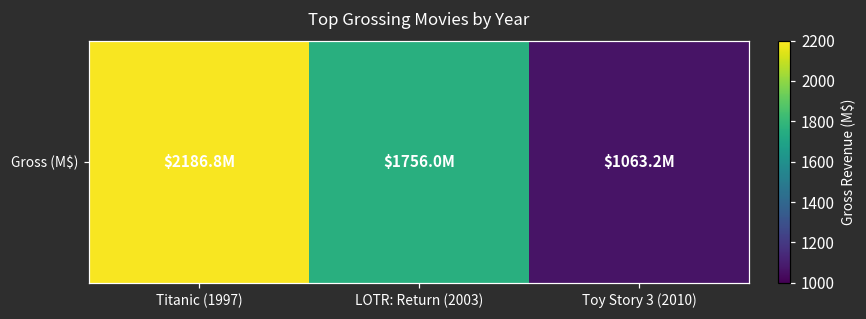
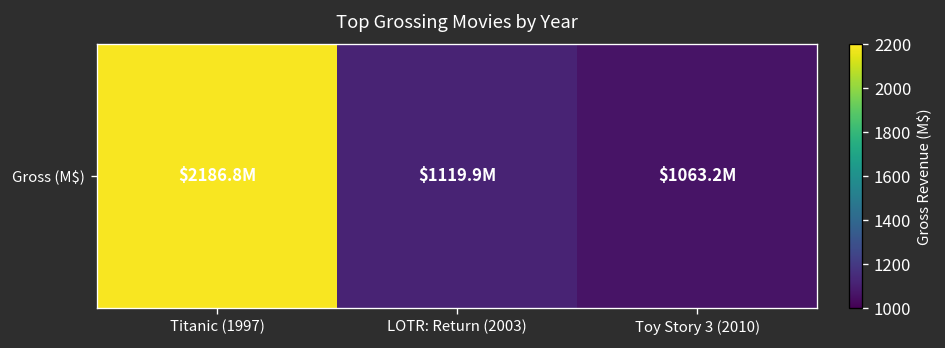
  {
    "Gross (M$)": {
      "Titanic (1997)": "$2186.8M",
-     "LOTR: Return (2003)": "$1756.0M",
+     "LOTR: Return (2003)": "$1119.9M",
      "Toy Story 3 (2010)": "$1063.2M"
    }
  }
